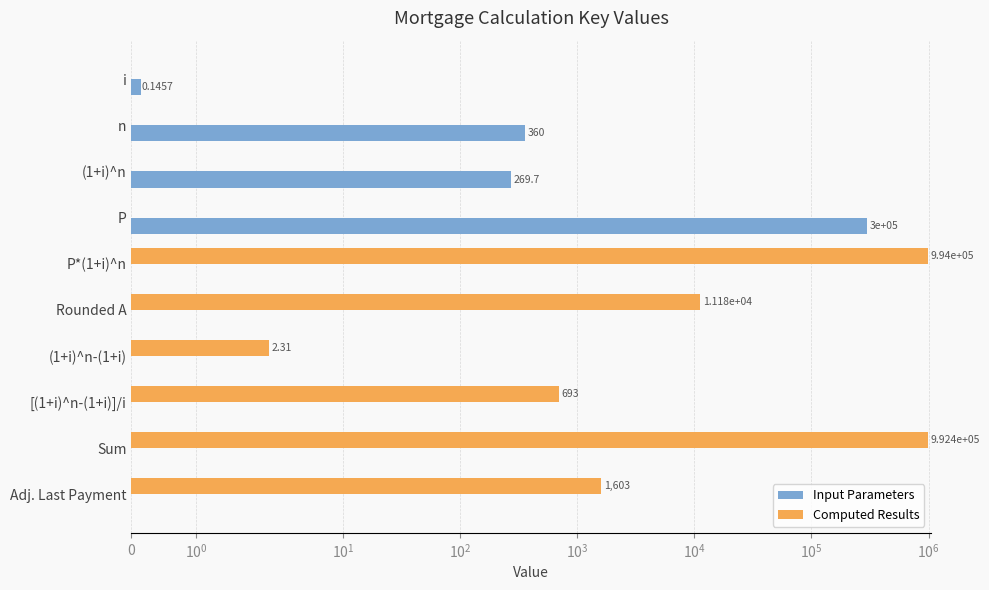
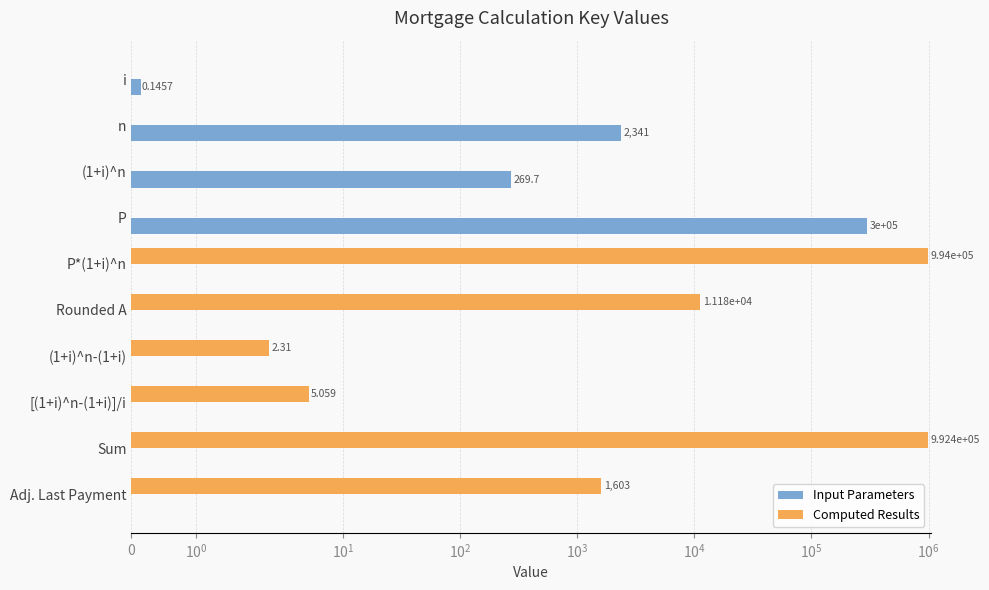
  {
    "Input Parameters": {
      "i": "0.1457",
-     "n": "360",
+     "n": "2,341",
      "(1+i)^n": "269.7",
      "P": "3e+05"
    },
    "Computed Results": {
      "(1+i)^n-(1+i)": "2.31",
-     "[(1+i)^n-(1+i)]/i": "693",
+     "[(1+i)^n-(1+i)]/i": "5.059",
      "Adj. Last Payment": "1,603"
    }
  }
